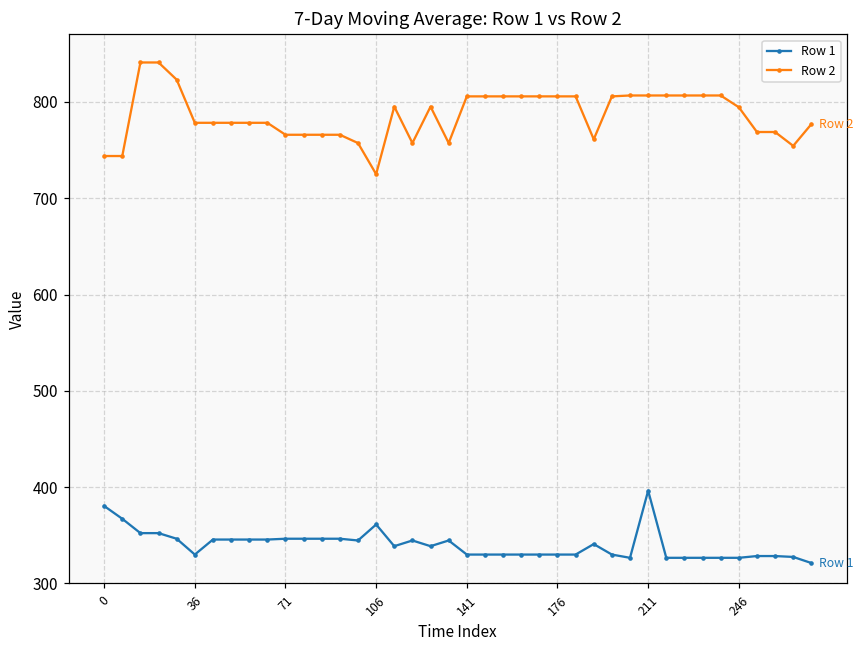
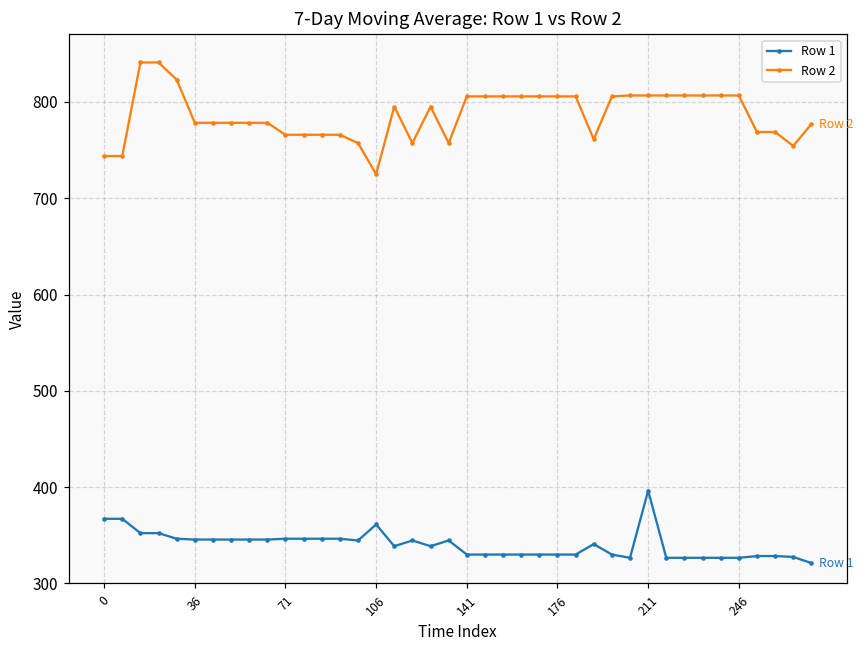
  {
    "Row 1": {
-     "0": 380,
-     "36": 330,
+     "0": 370,
+     "36": 350,
      "71": 350,
      "106": 360,
      "141": 330,
      "176": 330,
      "211": 400,
      "246": 330
    },
    "Row 2": {
      "0": 740,
      "36": 780,
      "71": 770,
      "106": 720,
      "141": 810,
      "176": 810,
      "211": 810,
-     "246": 790
+     "246": 810
    }
  }
